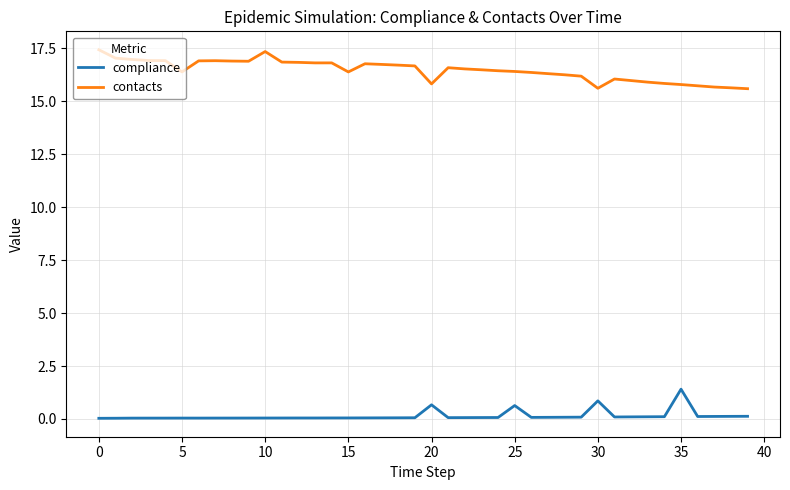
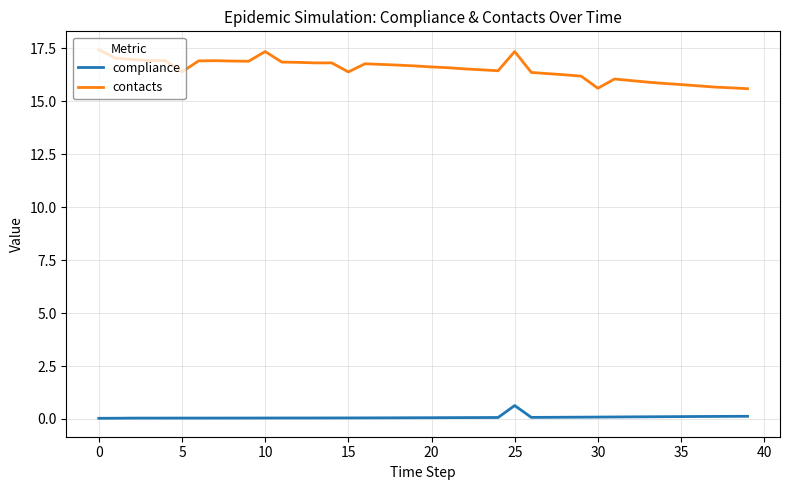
  {
    "compliance": {
      "0": 0.0,
      "5": 0.0,
      "10": 0.0,
      "15": 0.1,
-     "20": 0.7,
+     "20": 0.1,
      "25": 0.6,
-     "30": 0.9,
-     "35": 1.4
+     "30": 0.1,
+     "35": 0.1
    },
    "contacts": {
      "10": 17.3,
      "15": 16.4,
-     "20": 15.8,
-     "25": 16.4,
+     "20": 16.6,
+     "25": 17.3,
      "30": 15.6,
      "35": 15.8
    }
  }
